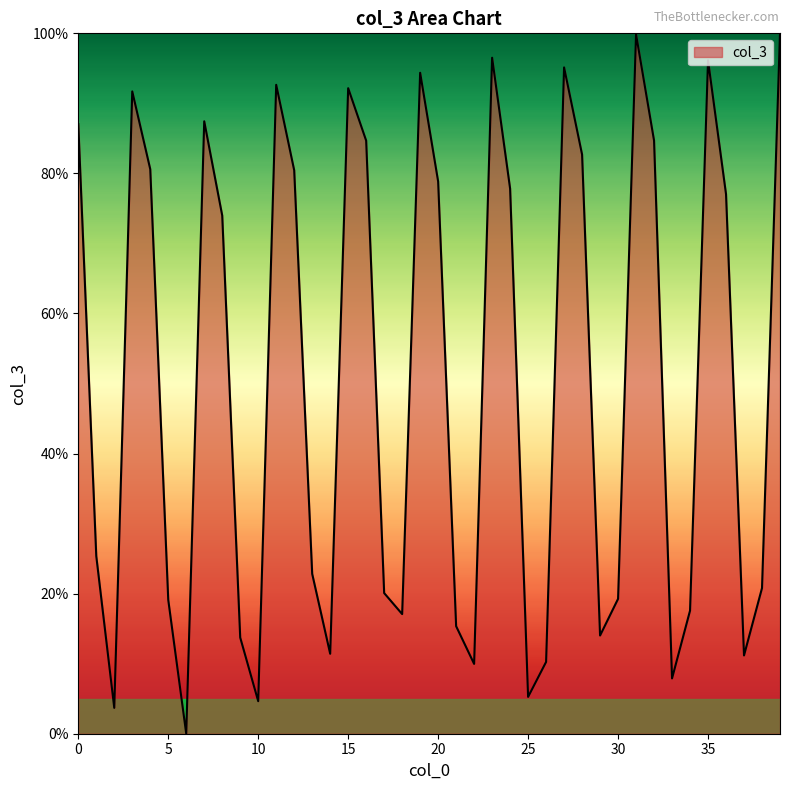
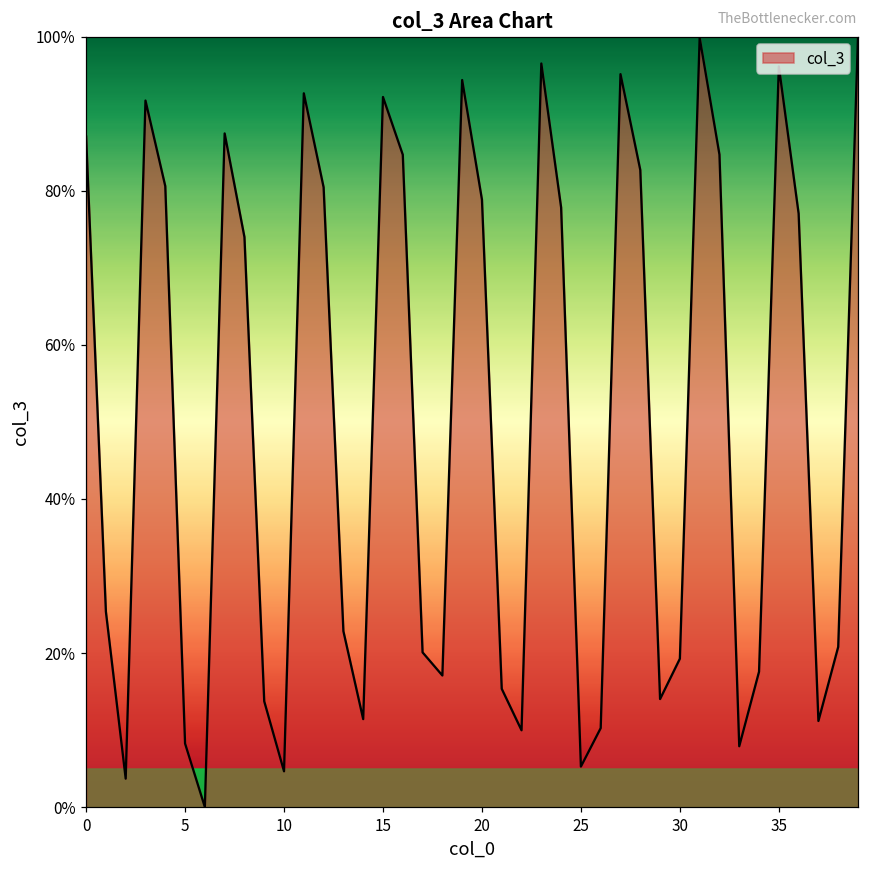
  {
    "0": "87%",
-   "5": "19%",
+   "5": "8%",
    "15": "92%",
    "20": "79%",
    "25": "5%",
    "30": "19%"
  }
